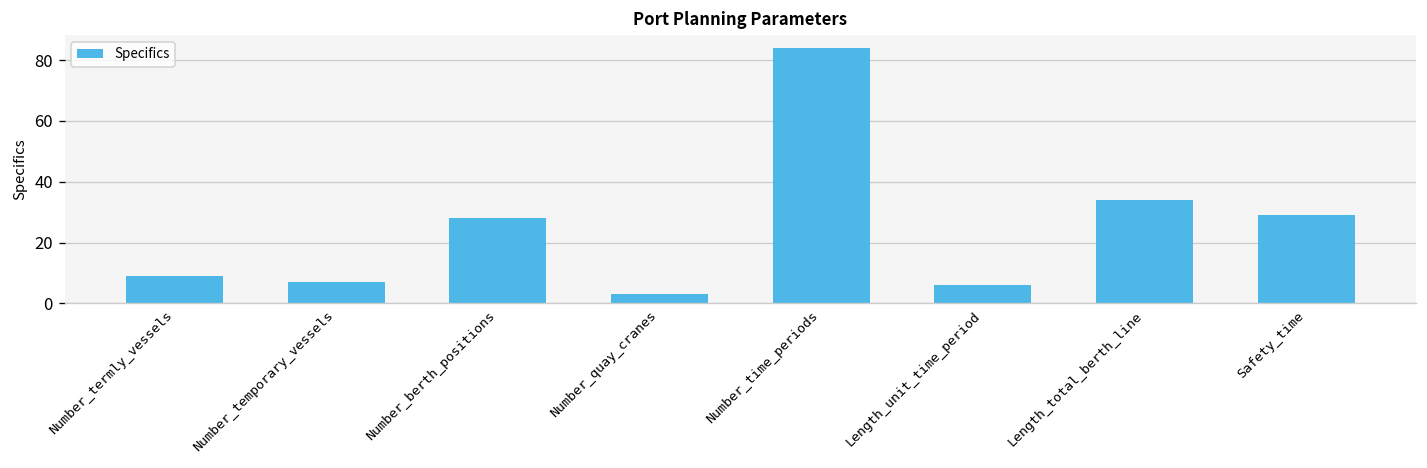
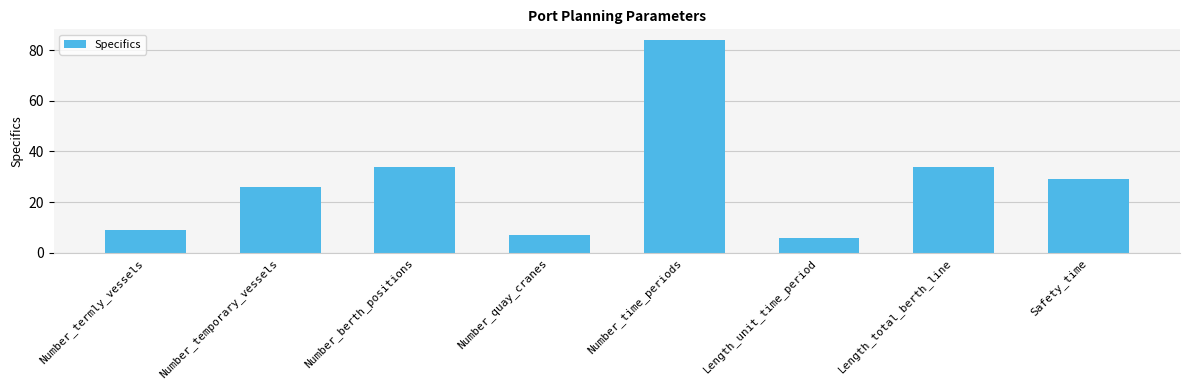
  {
    "Number_termly_vessels": 9,
-   "Number_temporary_vessels": 7,
-   "Number_berth_positions": 28,
-   "Number_quay_cranes": 3,
+   "Number_temporary_vessels": 26,
+   "Number_berth_positions": 34,
+   "Number_quay_cranes": 7,
    "Number_time_periods": 84,
    "Length_unit_time_period": 6,
    "Length_total_berth_line": 34,
    "Safety_time": 29
  }
